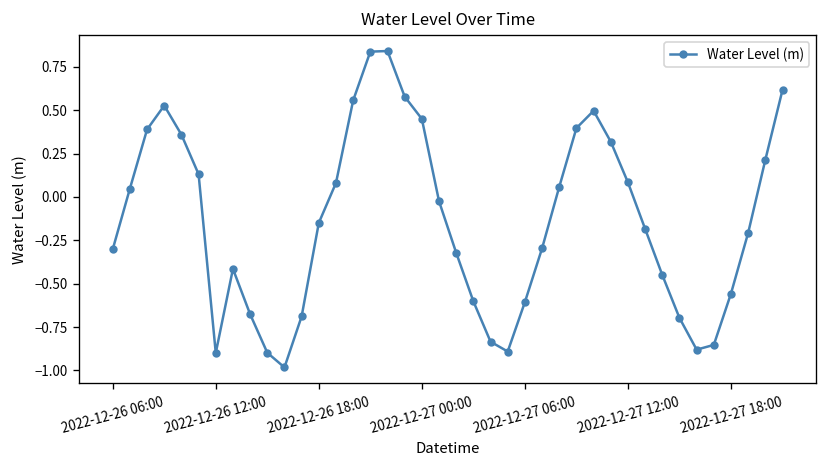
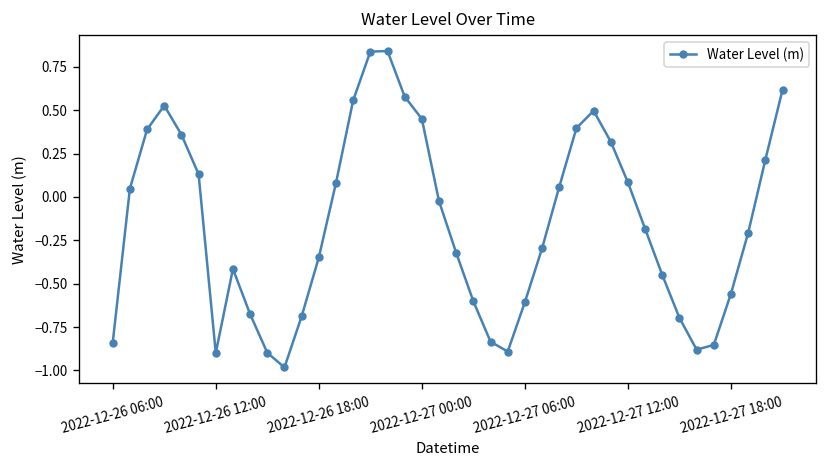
  {
-   "2022-12-26 06:00": -0.30,
+   "2022-12-26 06:00": -0.84,
    "2022-12-26 12:00": -0.90,
-   "2022-12-26 18:00": -0.15,
+   "2022-12-26 18:00": -0.35,
    "2022-12-27 00:00": 0.45,
    "2022-12-27 06:00": -0.61,
    "2022-12-27 12:00": 0.08,
    "2022-12-27 18:00": -0.56
  }
